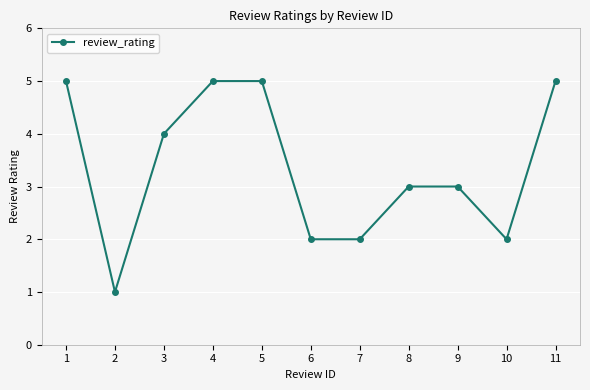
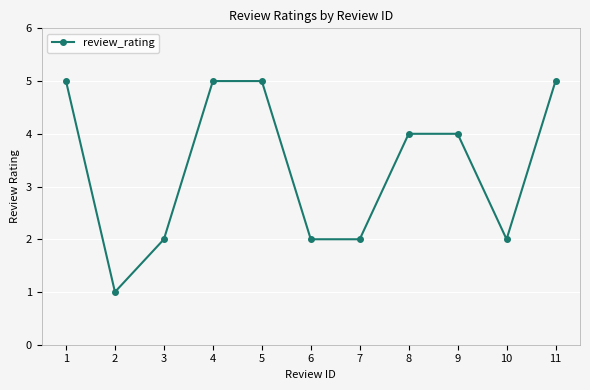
  {
    "1": 5,
    "2": 1,
-   "3": 4,
+   "3": 2,
    "4": 5,
    "5": 5,
    "6": 2,
    "7": 2,
-   "8": 3,
-   "9": 3,
+   "8": 4,
+   "9": 4,
    "10": 2,
    "11": 5
  }
